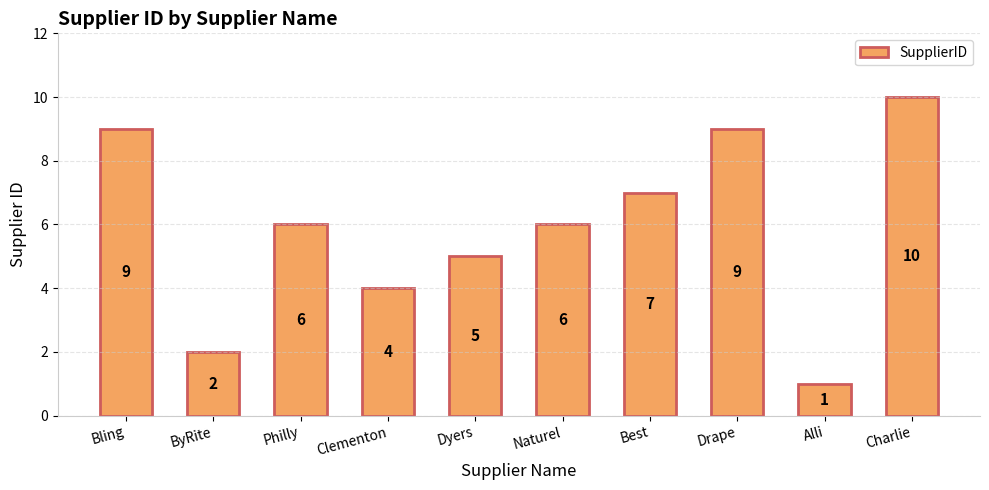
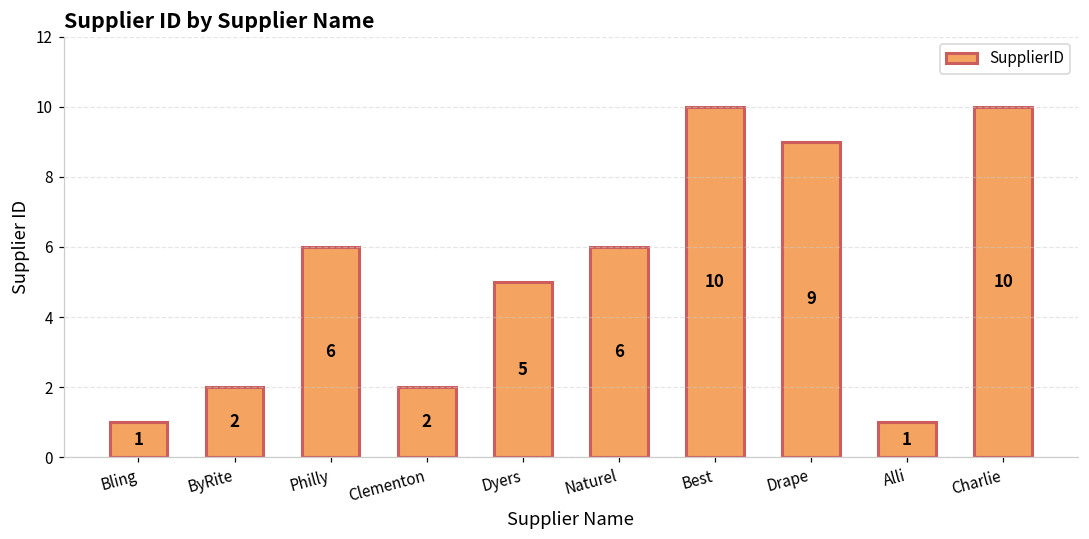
  {
-   "Bling": 9,
+   "Bling": 1,
    "ByRite": 2,
    "Philly": 6,
-   "Clementon": 4,
+   "Clementon": 2,
    "Dyers": 5,
    "Naturel": 6,
-   "Best": 7,
+   "Best": 10,
    "Drape": 9,
    "Alli": 1,
    "Charlie": 10
  }
